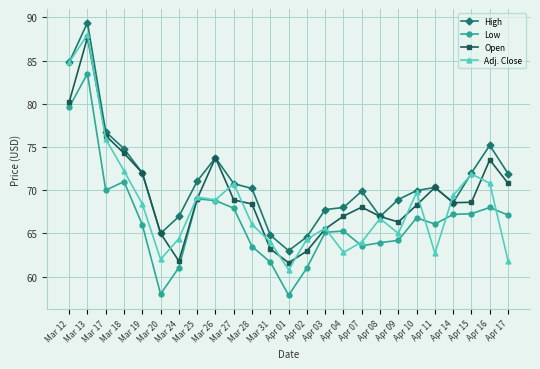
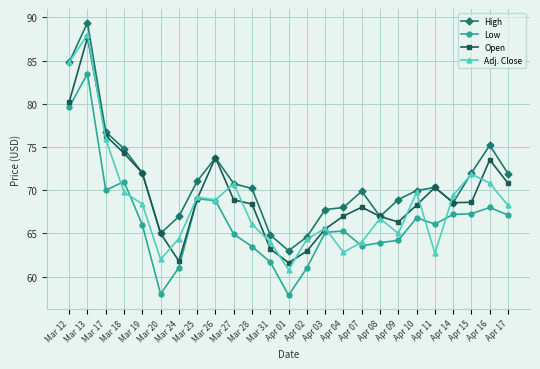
  {
    "Low": {
      "Mar 12": 80,
      "Mar 13": 84,
      "Mar 17": 70,
      "Mar 18": 71,
      "Mar 19": 66,
      "Mar 20": 58,
      "Mar 24": 61,
-     "Mar 27": 68,
+     "Mar 27": 65,
      "Mar 28": 63,
      "Mar 31": 62,
      "Apr 01": 58,
      "Apr 02": 61,
      "Apr 03": 65,
      "Apr 04": 65,
      "Apr 07": 64,
      "Apr 08": 64,
      "Apr 09": 64,
      "Apr 10": 67,
      "Apr 11": 66,
      "Apr 14": 67,
      "Apr 15": 67,
      "Apr 16": 68,
      "Apr 17": 67
    },
    "Adj. Close": {
      "Mar 13": 88,
      "Mar 17": 76,
-     "Mar 18": 72,
+     "Mar 18": 70,
      "Mar 19": 68,
      "Mar 20": 62,
      "Mar 24": 64,
      "Mar 28": 66,
      "Mar 31": 64,
      "Apr 01": 61,
      "Apr 04": 63,
      "Apr 07": 64,
      "Apr 09": 65,
      "Apr 11": 63,
      "Apr 14": 69,
      "Apr 16": 71,
-     "Apr 17": 62
+     "Apr 17": 68
    }
  }
